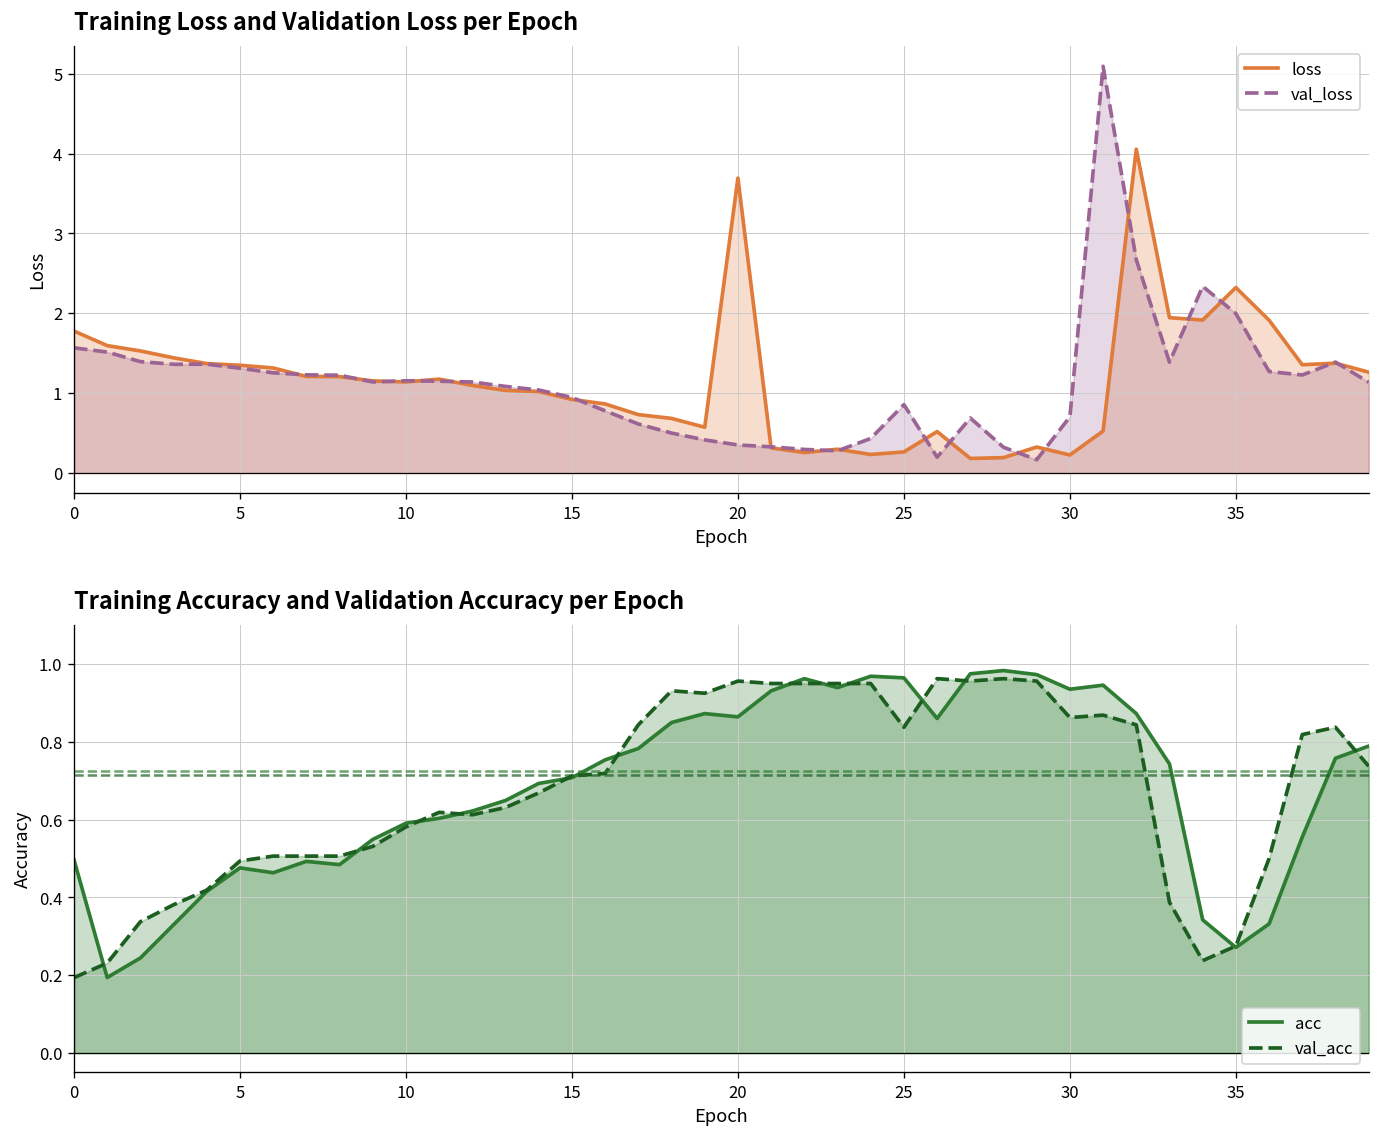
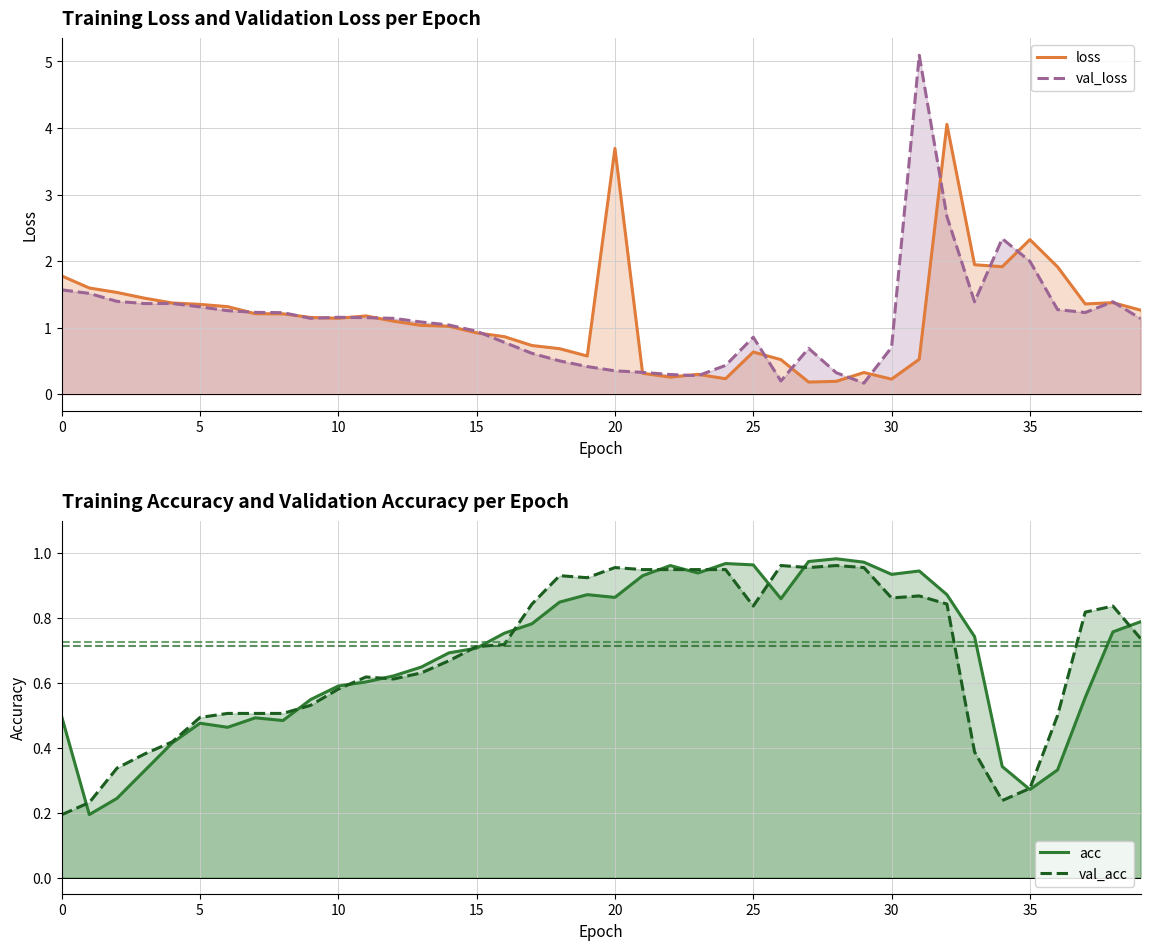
  {
    "Training Loss and Validation Loss per Epoch": {
      "loss": {
        "0": 1.8,
        "20": 3.7,
-       "25": 0.3,
+       "25": 0.6,
        "30": 0.2,
        "35": 2.3
      },
      "val_loss": {
        "0": 1.6,
        "20": 0.4,
        "25": 0.9,
        "30": 0.7,
        "35": 2.0
      }
    }
  }
